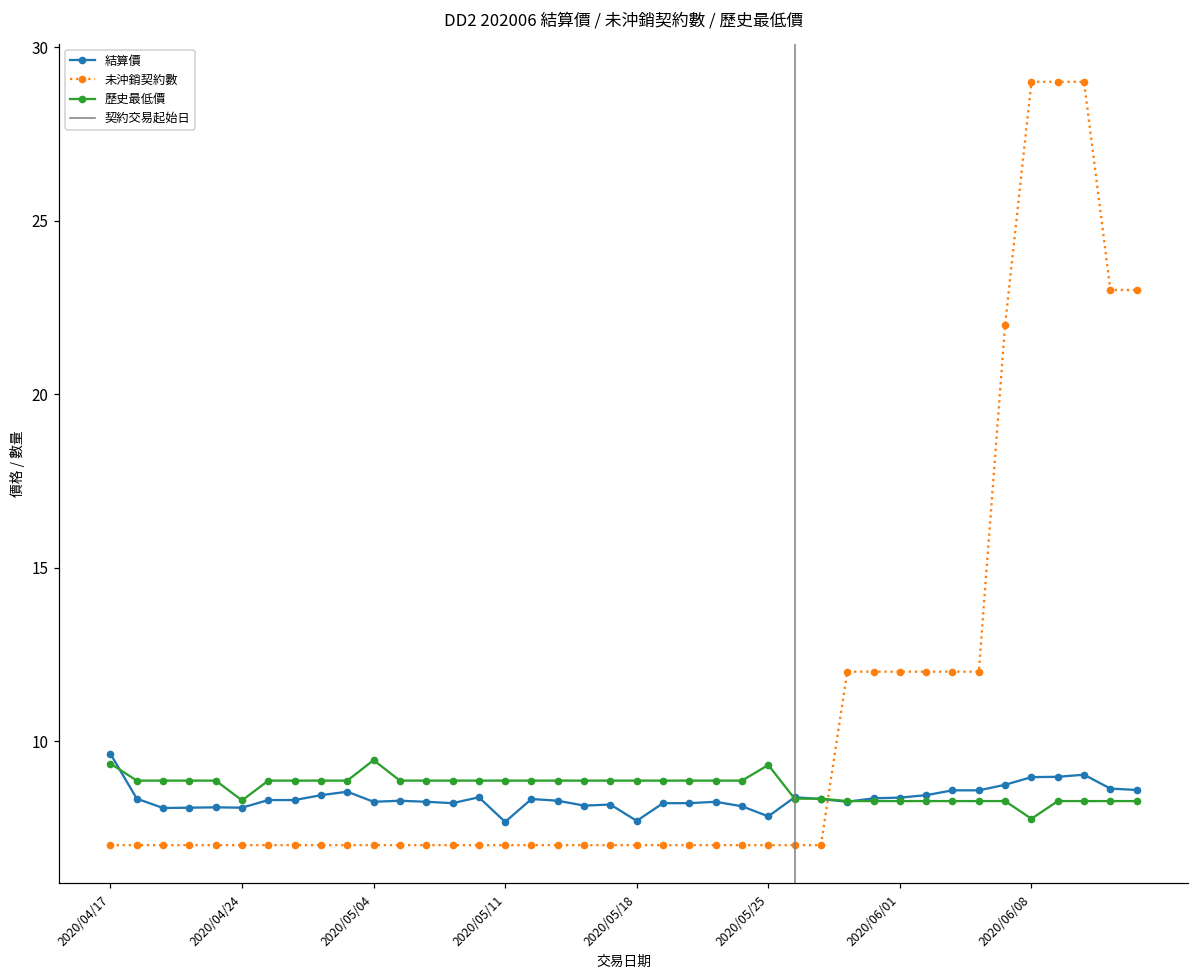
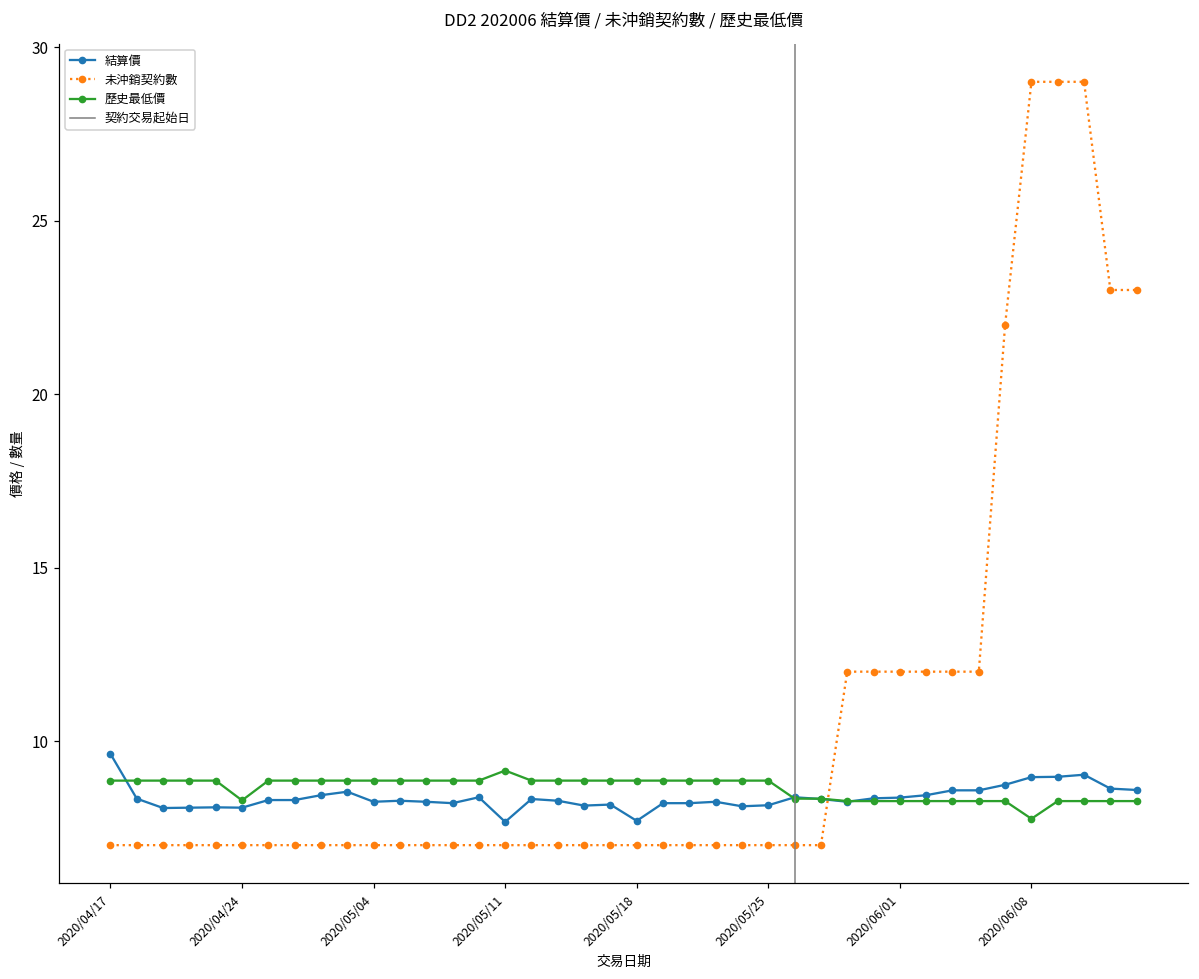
  {
    "結算價": {
      "2020/04/17": 9.6,
      "2020/04/24": 8.1,
      "2020/05/04": 8.3,
      "2020/05/11": 7.7,
      "2020/05/18": 7.7,
-     "2020/05/25": 7.8,
+     "2020/05/25": 8.2,
      "2020/06/01": 8.4,
      "2020/06/08": 9.0
    },
    "未沖銷契約數": {
      "2020/04/17": 7.0,
      "2020/04/24": 7.0,
      "2020/05/04": 7.0,
      "2020/05/11": 7.0,
      "2020/05/18": 7.0,
      "2020/05/25": 7.0,
      "2020/06/01": 12.0,
      "2020/06/08": 29.0
    },
    "歷史最低價": {
-     "2020/04/17": 9.4,
+     "2020/04/17": 8.9,
      "2020/04/24": 8.3,
-     "2020/05/04": 9.5,
-     "2020/05/11": 8.9,
+     "2020/05/04": 8.9,
+     "2020/05/11": 9.2,
      "2020/05/18": 8.9,
-     "2020/05/25": 9.3,
+     "2020/05/25": 8.9,
      "2020/06/01": 8.3,
      "2020/06/08": 7.8
    }
  }
